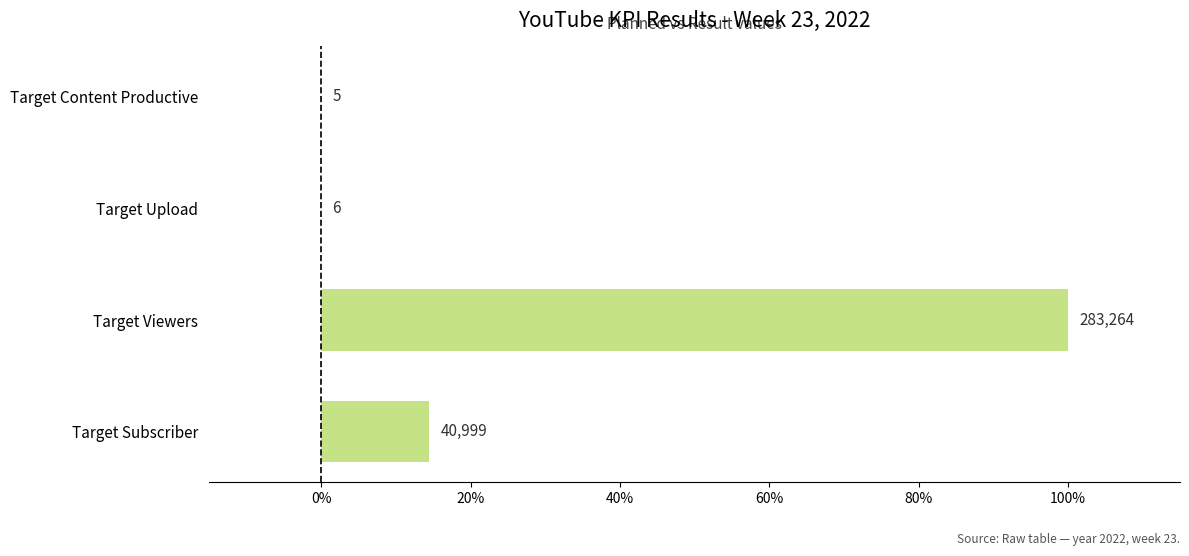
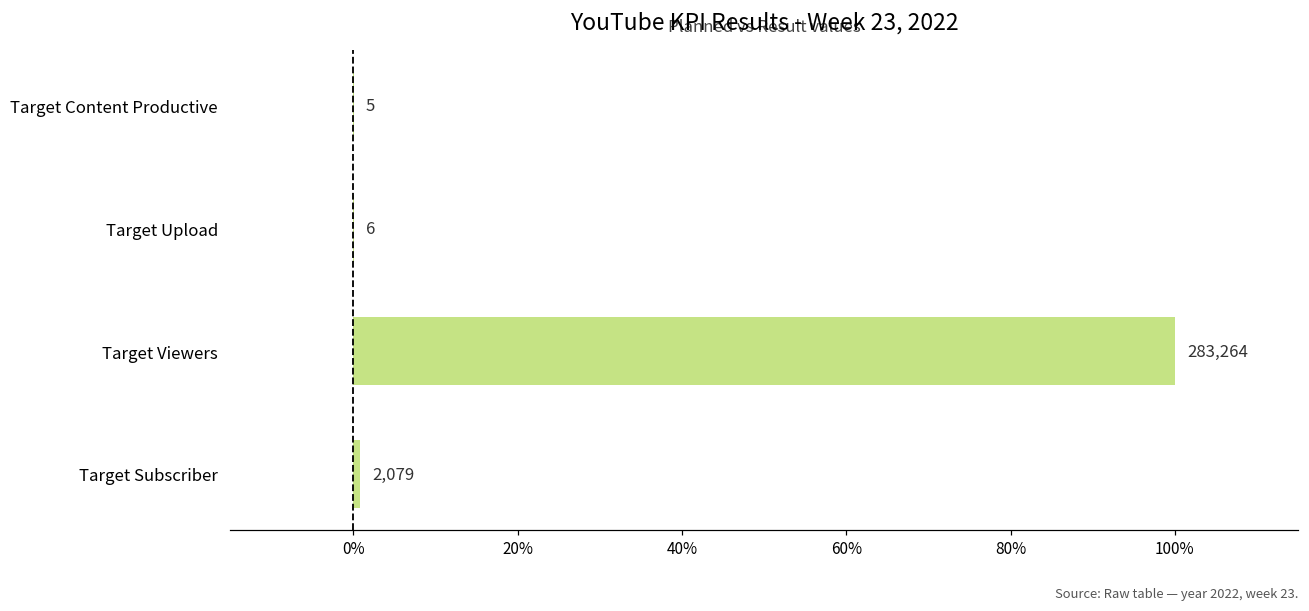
  {
-   "Target Subscriber": "40,999"
+   "Target Subscriber": "2,079"
  }
